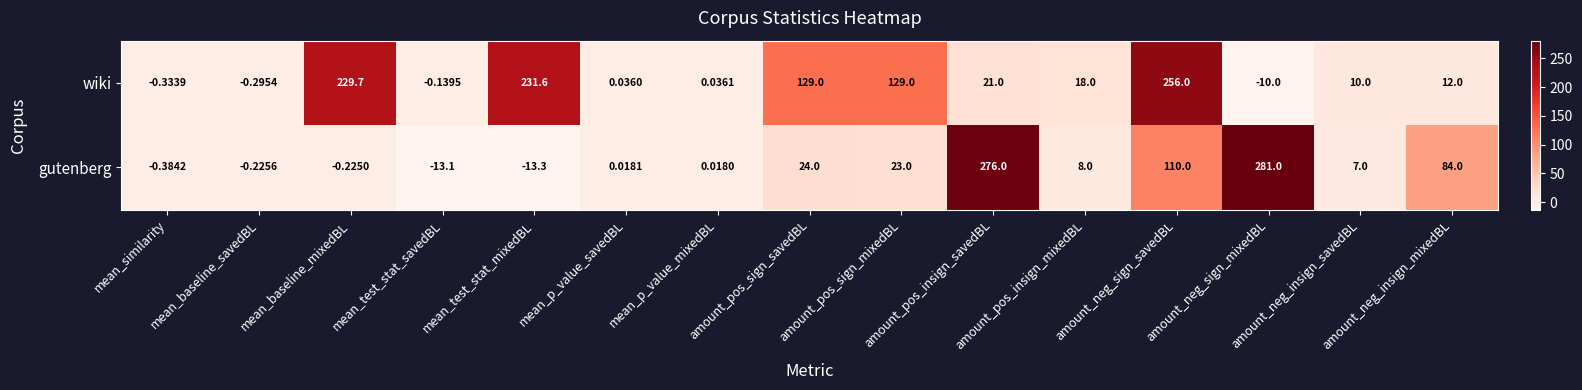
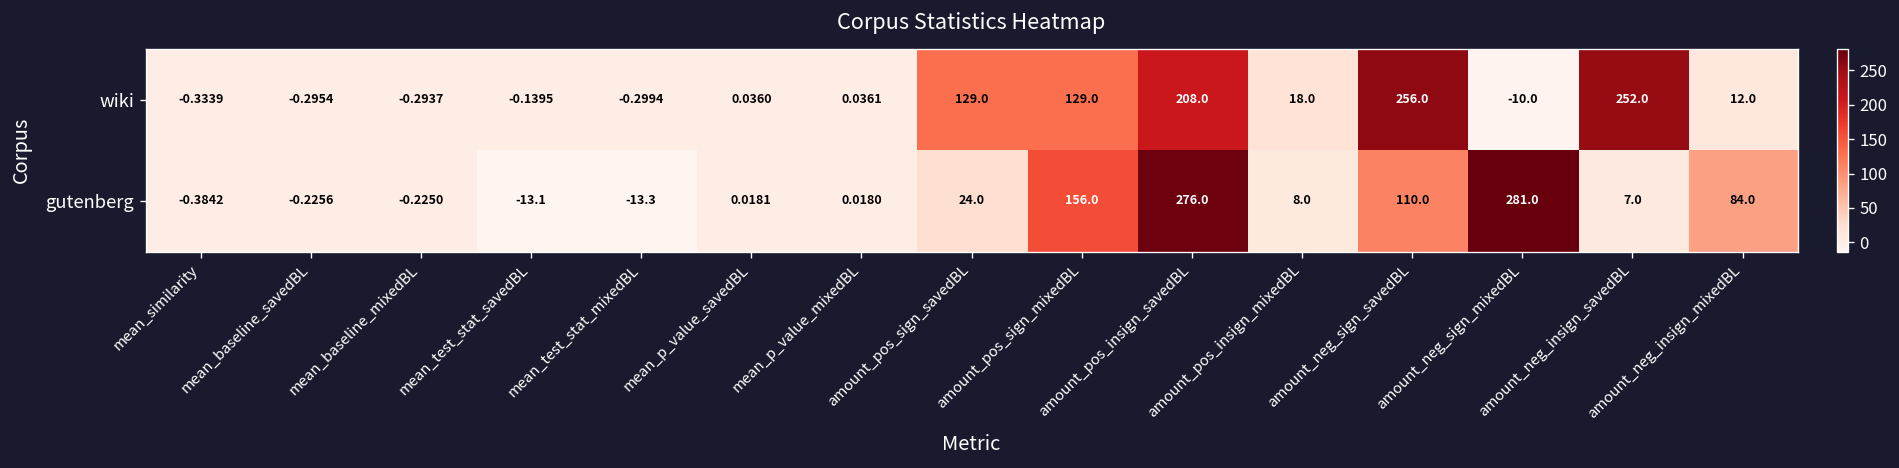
  {
    "wiki": {
      "mean_similarity": -0.3339,
      "mean_baseline_savedBL": -0.2954,
-     "mean_baseline_mixedBL": 229.7,
+     "mean_baseline_mixedBL": -0.2937,
      "mean_test_stat_savedBL": -0.1395,
-     "mean_test_stat_mixedBL": 231.6,
+     "mean_test_stat_mixedBL": -0.2994,
      "mean_p_value_savedBL": 0.0360,
      "mean_p_value_mixedBL": 0.0361,
      "amount_pos_sign_savedBL": 129.0,
      "amount_pos_sign_mixedBL": 129.0,
-     "amount_pos_insign_savedBL": 21.0,
+     "amount_pos_insign_savedBL": 208.0,
      "amount_pos_insign_mixedBL": 18.0,
      "amount_neg_sign_savedBL": 256.0,
      "amount_neg_sign_mixedBL": -10.0,
-     "amount_neg_insign_savedBL": 10.0,
+     "amount_neg_insign_savedBL": 252.0,
      "amount_neg_insign_mixedBL": 12.0
    },
    "gutenberg": {
      "mean_similarity": -0.3842,
      "mean_baseline_savedBL": -0.2256,
      "mean_baseline_mixedBL": -0.2250,
      "mean_test_stat_savedBL": -13.1,
      "mean_test_stat_mixedBL": -13.3,
      "mean_p_value_savedBL": 0.0181,
      "mean_p_value_mixedBL": 0.0180,
      "amount_pos_sign_savedBL": 24.0,
-     "amount_pos_sign_mixedBL": 23.0,
+     "amount_pos_sign_mixedBL": 156.0,
      "amount_pos_insign_savedBL": 276.0,
      "amount_pos_insign_mixedBL": 8.0,
      "amount_neg_sign_savedBL": 110.0,
      "amount_neg_sign_mixedBL": 281.0,
      "amount_neg_insign_savedBL": 7.0,
      "amount_neg_insign_mixedBL": 84.0
    }
  }
